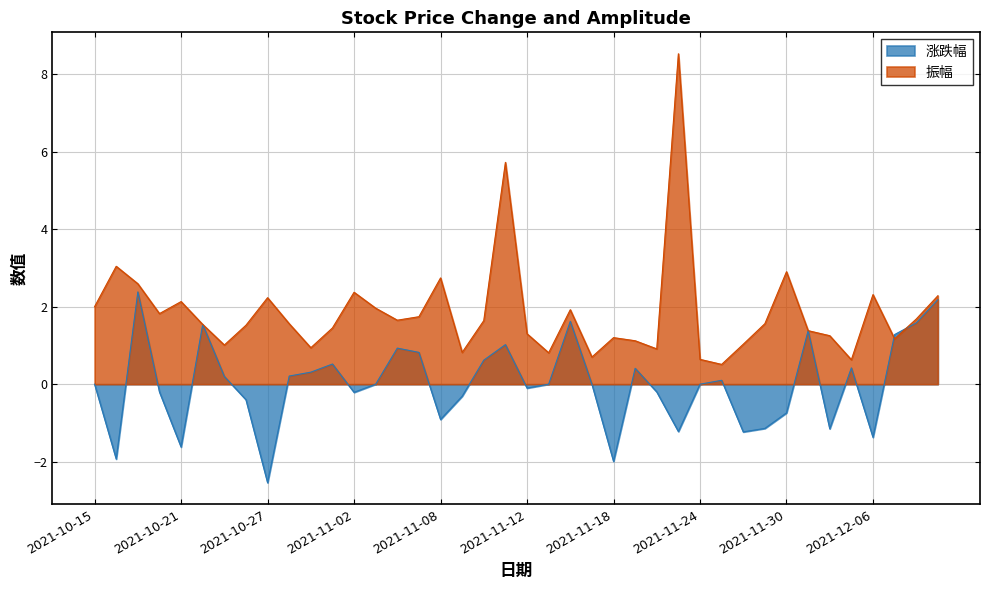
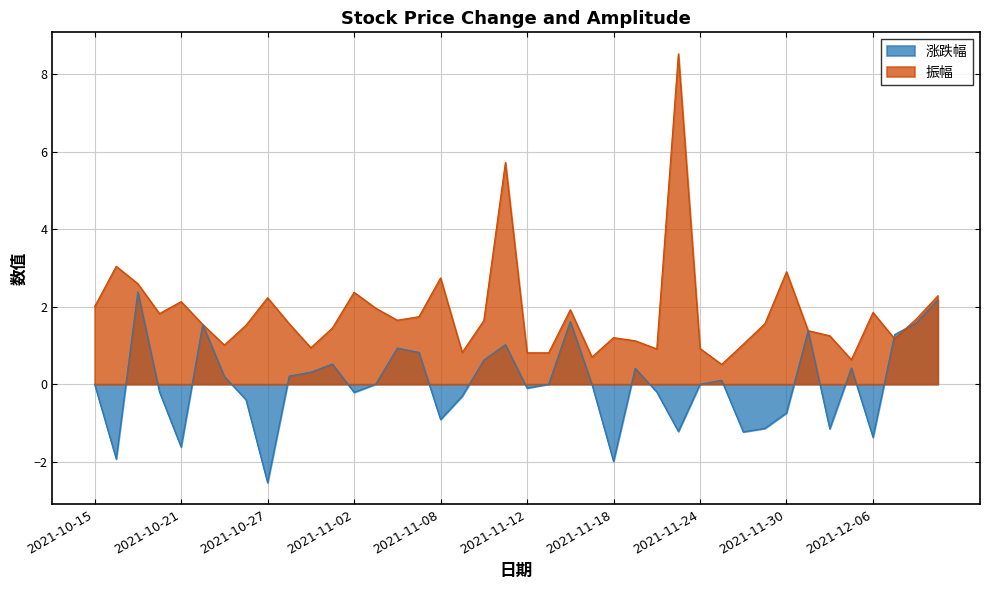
  {
    "振幅": {
      "2021-10-15": 2.0,
      "2021-10-21": 2.1,
      "2021-10-27": 2.2,
      "2021-11-02": 2.4,
      "2021-11-08": 2.7,
-     "2021-11-12": 1.3,
+     "2021-11-12": 0.8,
      "2021-11-18": 1.2,
-     "2021-11-24": 0.6,
+     "2021-11-24": 0.9,
      "2021-11-30": 2.9,
-     "2021-12-06": 2.3
+     "2021-12-06": 1.9
    }
  }
